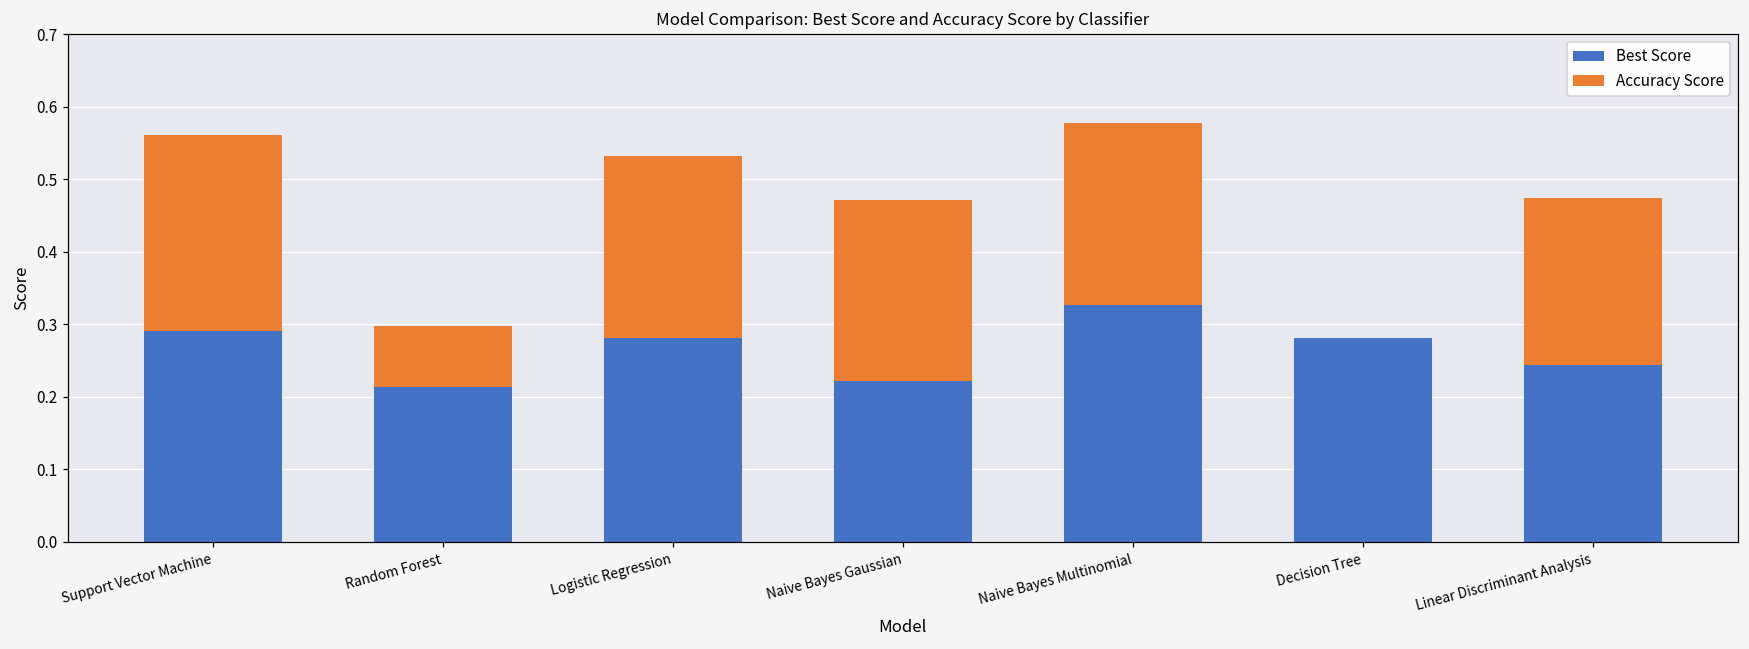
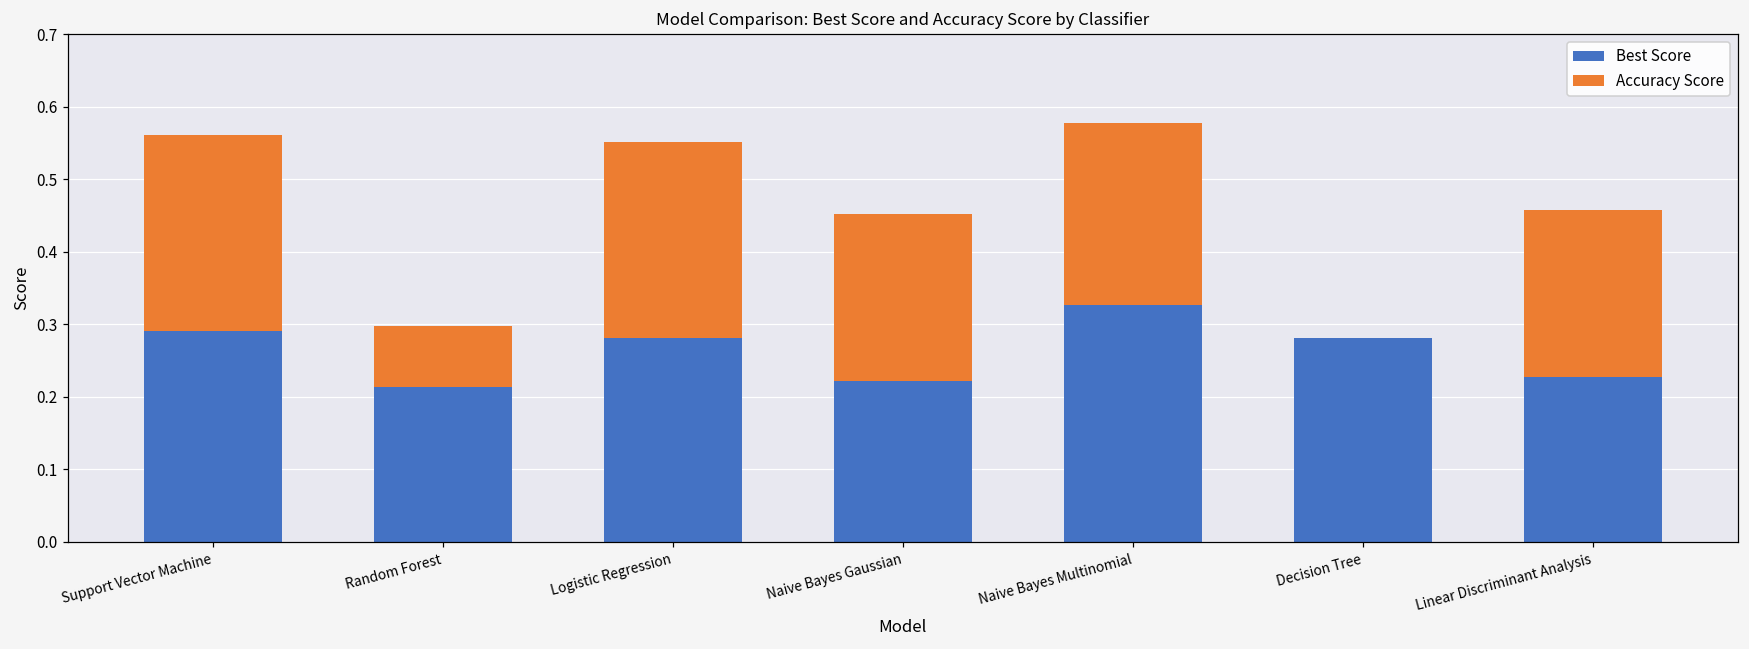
  {
    "Best Score": {
      "Support Vector Machine": 0.29,
      "Random Forest": 0.21,
      "Logistic Regression": 0.28,
      "Naive Bayes Gaussian": 0.22,
      "Naive Bayes Multinomial": 0.33,
      "Decision Tree": 0.28,
-     "Linear Discriminant Analysis": 0.24
+     "Linear Discriminant Analysis": 0.23
    },
    "Accuracy Score": {
      "Support Vector Machine": 0.27,
      "Random Forest": 0.08,
-     "Logistic Regression": 0.25,
-     "Naive Bayes Gaussian": 0.25,
+     "Logistic Regression": 0.27,
+     "Naive Bayes Gaussian": 0.23,
      "Naive Bayes Multinomial": 0.25,
      "Decision Tree": 0.00,
      "Linear Discriminant Analysis": 0.23
    }
  }
